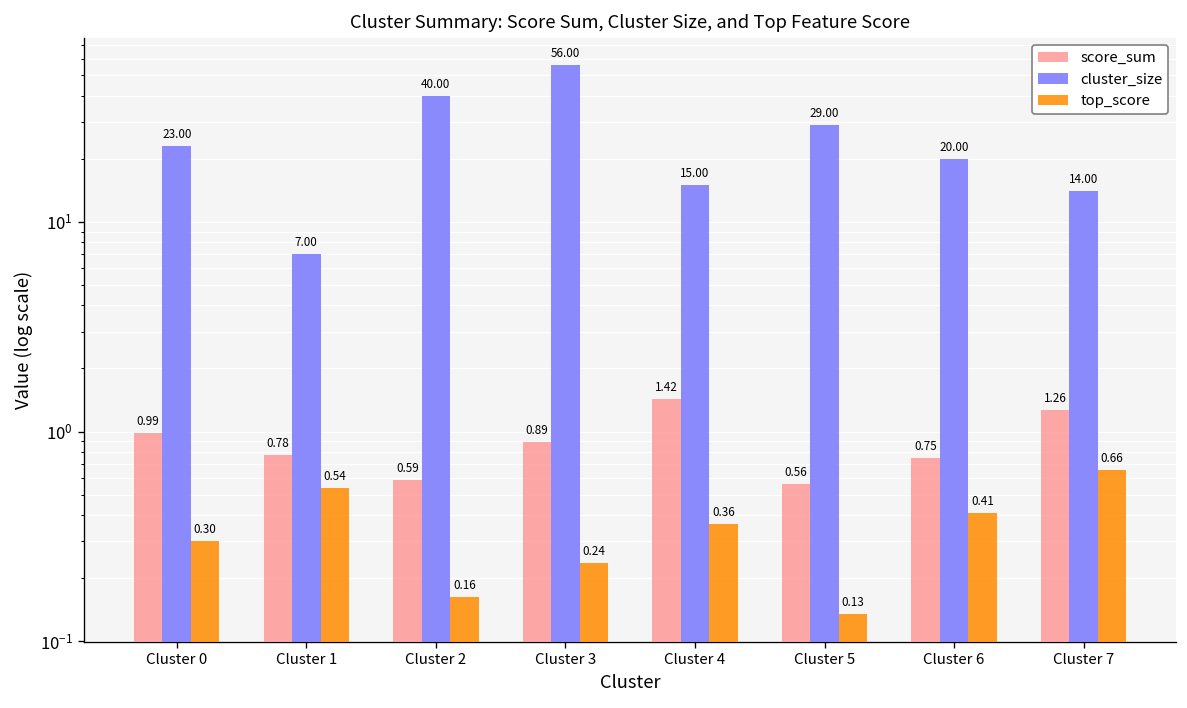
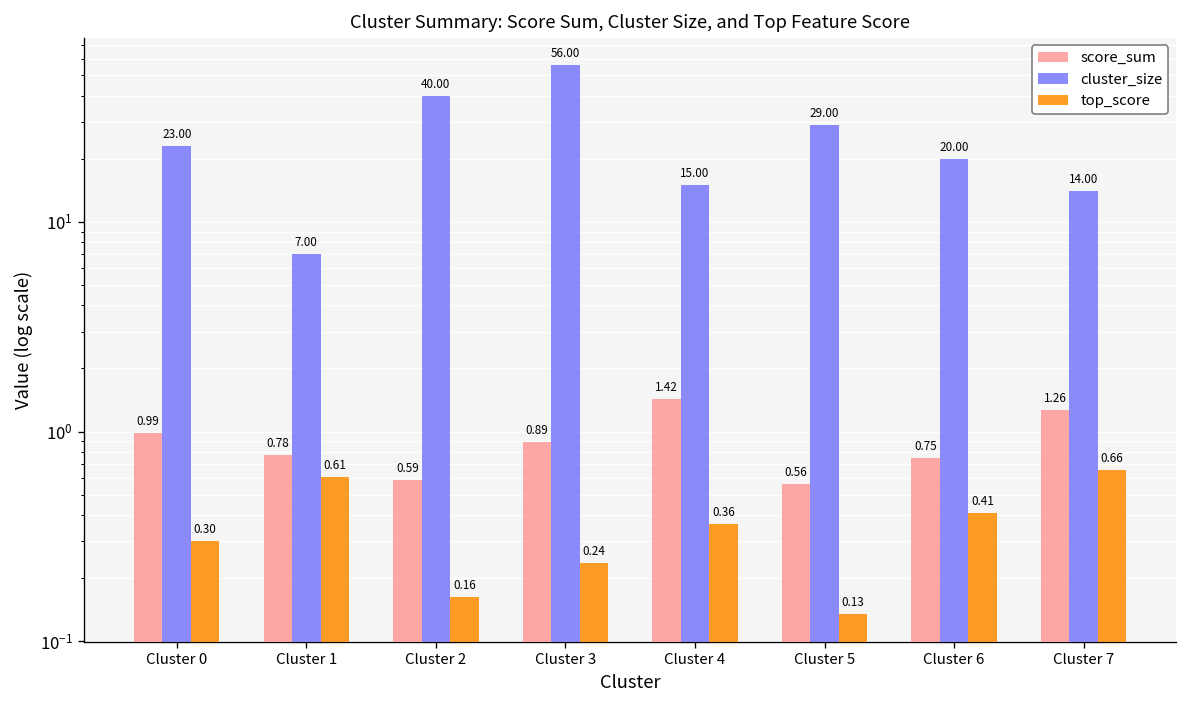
  {
    "score_sum": {
      "Cluster 0": 0.99,
      "Cluster 1": 0.78,
      "Cluster 2": 0.59,
      "Cluster 3": 0.89,
      "Cluster 4": 1.42,
      "Cluster 5": 0.56,
      "Cluster 6": 0.75,
      "Cluster 7": 1.26
    },
    "cluster_size": {
      "Cluster 0": 23.00,
      "Cluster 1": 7.00,
      "Cluster 2": 40.00,
      "Cluster 3": 56.00,
      "Cluster 4": 15.00,
      "Cluster 5": 29.00,
      "Cluster 6": 20.00,
      "Cluster 7": 14.00
    },
    "top_score": {
      "Cluster 0": 0.30,
-     "Cluster 1": 0.54,
+     "Cluster 1": 0.61,
      "Cluster 2": 0.16,
      "Cluster 3": 0.24,
      "Cluster 4": 0.36,
      "Cluster 5": 0.13,
      "Cluster 6": 0.41,
      "Cluster 7": 0.66
    }
  }
